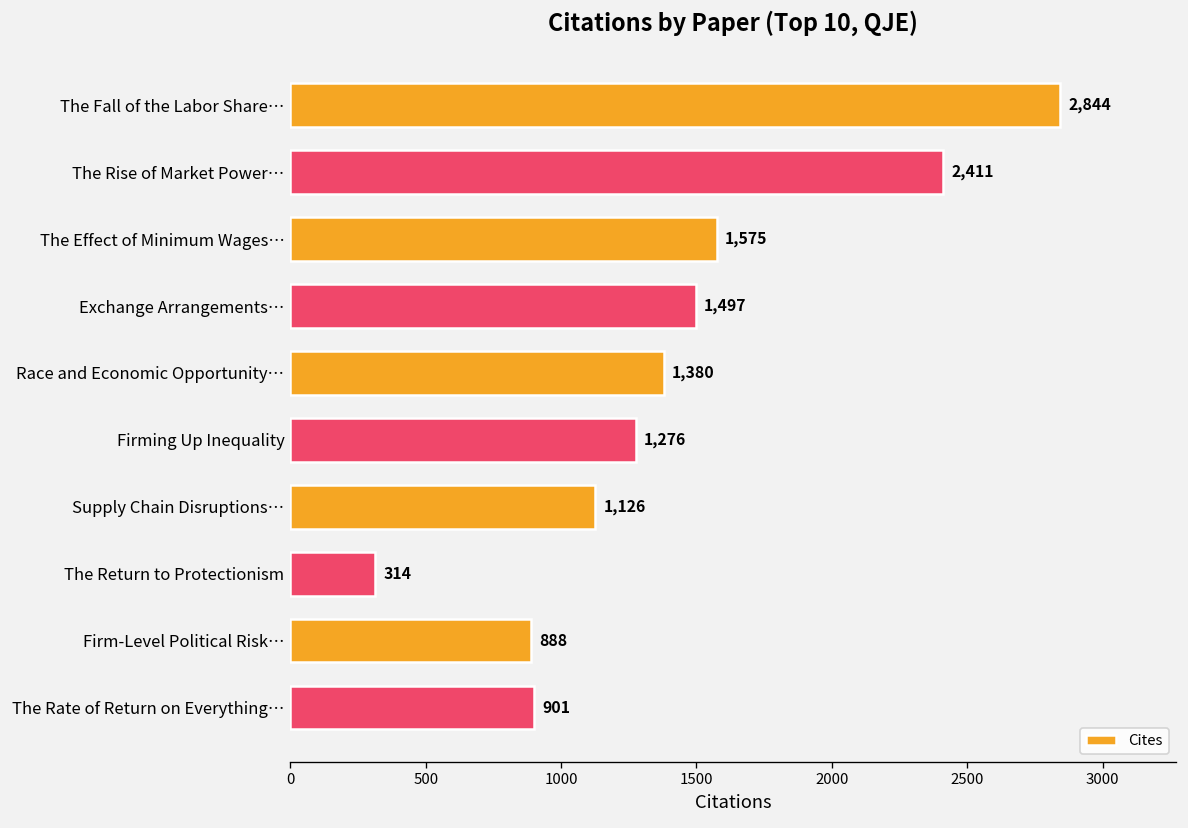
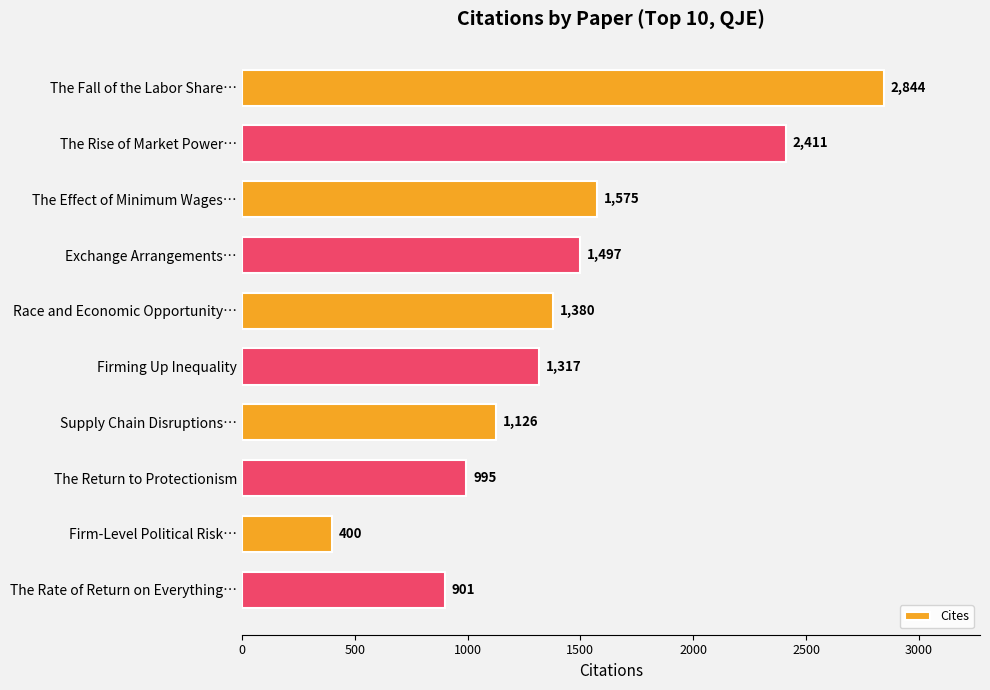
  {
    "The Fall of the Labor Share…": "2,844",
    "The Rise of Market Power…": "2,411",
    "The Effect of Minimum Wages…": "1,575",
    "Exchange Arrangements…": "1,497",
    "Race and Economic Opportunity…": "1,380",
-   "Firming Up Inequality": "1,276",
+   "Firming Up Inequality": "1,317",
    "Supply Chain Disruptions…": "1,126",
-   "The Return to Protectionism": "314",
-   "Firm-Level Political Risk…": "888",
+   "The Return to Protectionism": "995",
+   "Firm-Level Political Risk…": "400",
    "The Rate of Return on Everything…": "901"
  }
